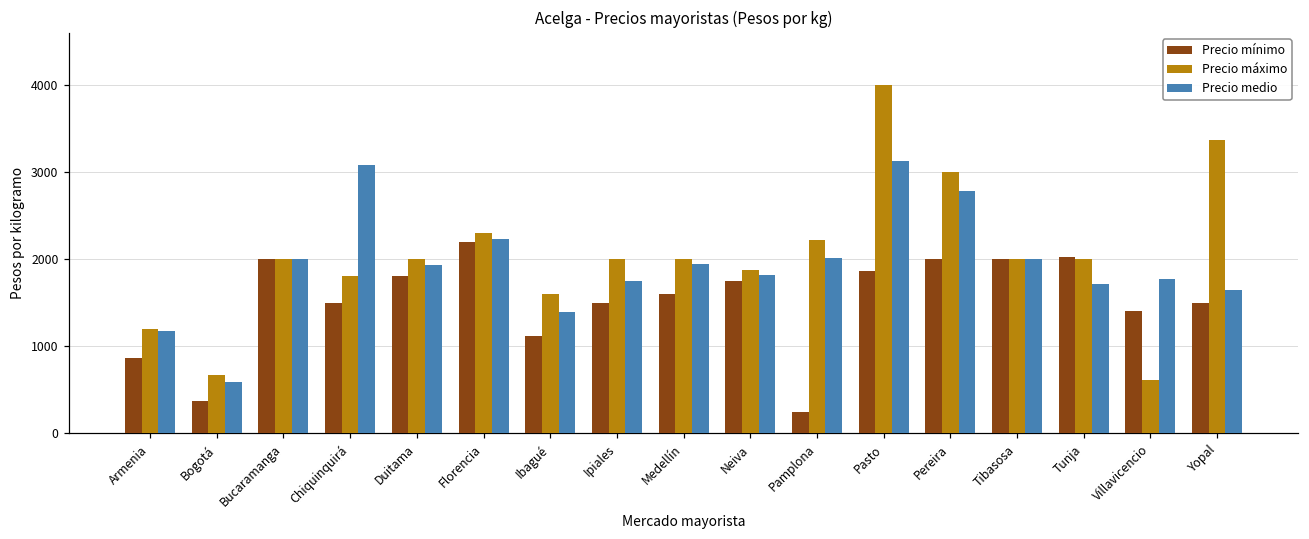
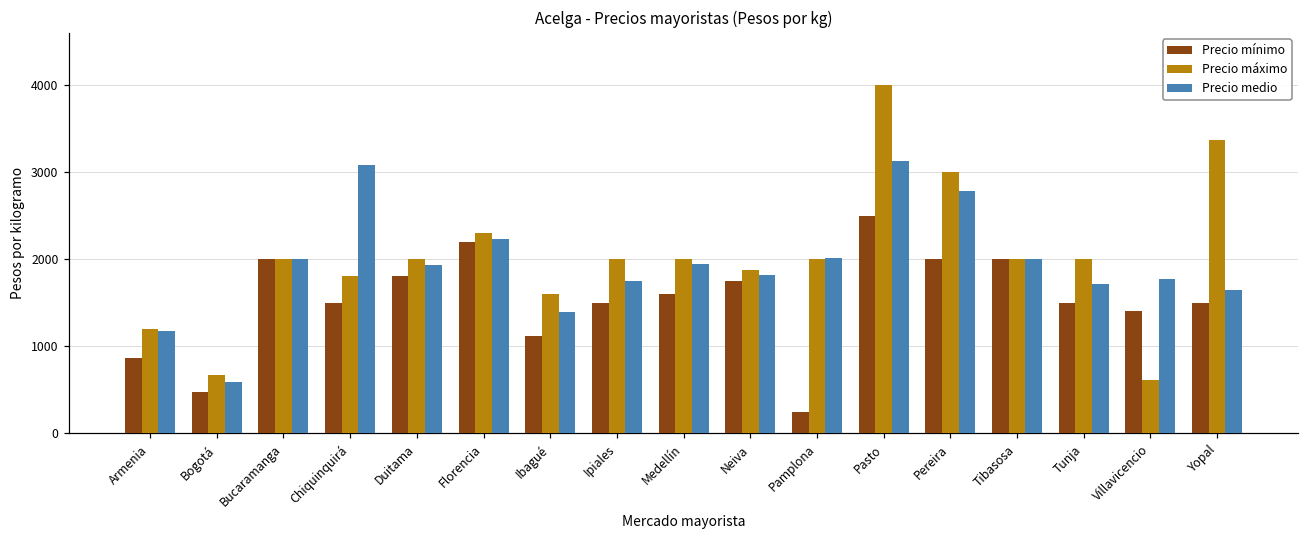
  {
    "Precio mínimo": {
      "Armenia": 900,
-     "Bogotá": 400,
+     "Bogotá": 500,
      "Bucaramanga": 2000,
      "Chiquinquirá": 1500,
      "Duitama": 1800,
      "Florencia": 2200,
      "Ibagué": 1100,
      "Ipiales": 1500,
      "Medellín": 1600,
      "Neiva": 1800,
      "Pamplona": 200,
-     "Pasto": 1900,
+     "Pasto": 2500,
      "Pereira": 2000,
      "Tibasosa": 2000,
-     "Tunja": 2000,
+     "Tunja": 1500,
      "Villavicencio": 1400,
      "Yopal": 1500
    },
    "Precio máximo": {
      "Armenia": 1200,
      "Bogotá": 700,
      "Bucaramanga": 2000,
      "Chiquinquirá": 1800,
      "Duitama": 2000,
      "Florencia": 2300,
      "Ibagué": 1600,
      "Ipiales": 2000,
      "Medellín": 2000,
      "Neiva": 1900,
-     "Pamplona": 2200,
+     "Pamplona": 2000,
      "Pasto": 4000,
      "Pereira": 3000,
      "Tibasosa": 2000,
      "Tunja": 2000,
      "Villavicencio": 600,
      "Yopal": 3400
    },
    "Precio medio": {
      "Armenia": 1200,
      "Bogotá": 600,
      "Bucaramanga": 2000,
      "Chiquinquirá": 3100,
      "Duitama": 1900,
      "Florencia": 2200,
      "Ibagué": 1400,
      "Ipiales": 1800,
      "Medellín": 1900,
      "Neiva": 1800,
      "Pamplona": 2000,
      "Pasto": 3100,
      "Pereira": 2800,
      "Tibasosa": 2000,
      "Tunja": 1700,
      "Villavicencio": 1800,
      "Yopal": 1700
    }
  }
